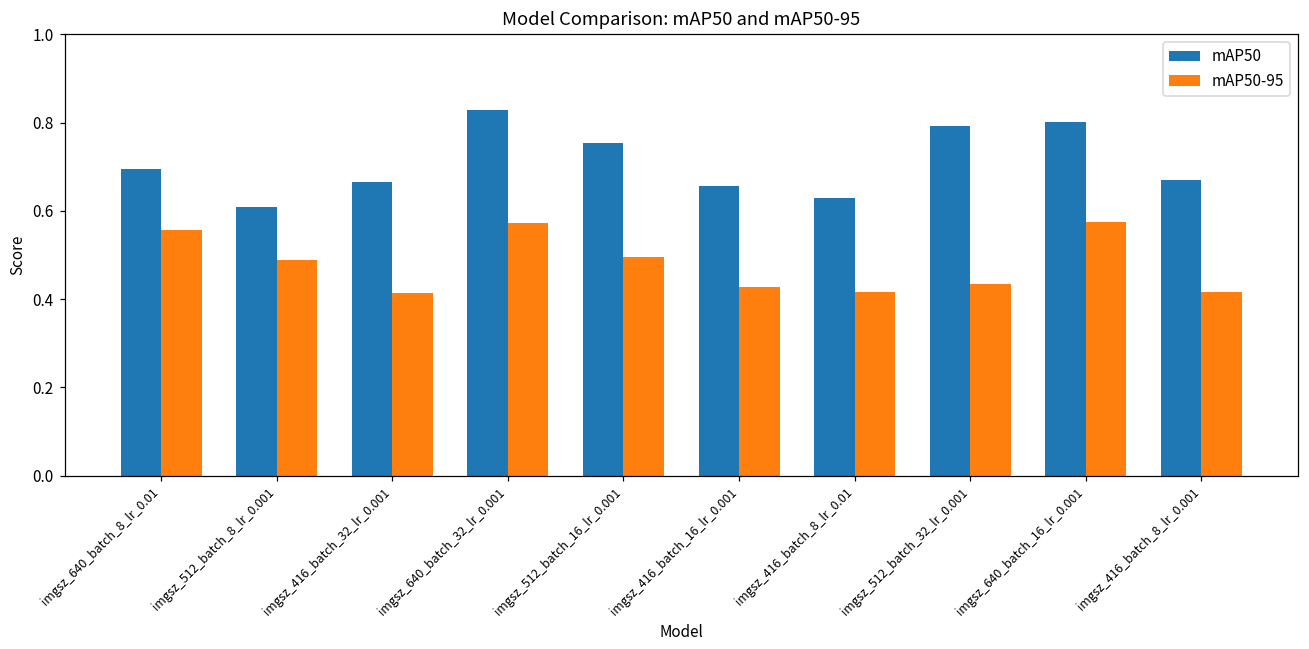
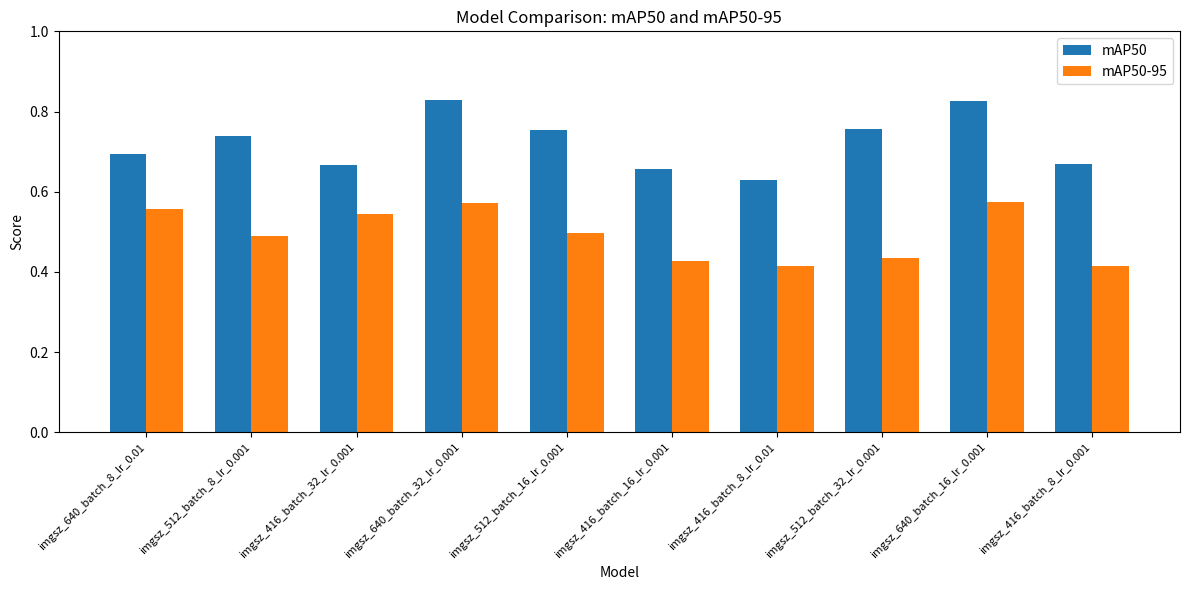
  {
    "mAP50": {
      "imgsz_640_batch_8_lr_0.01": 0.70,
-     "imgsz_512_batch_8_lr_0.001": 0.61,
+     "imgsz_512_batch_8_lr_0.001": 0.74,
      "imgsz_416_batch_32_lr_0.001": 0.67,
      "imgsz_640_batch_32_lr_0.001": 0.83,
      "imgsz_512_batch_16_lr_0.001": 0.75,
      "imgsz_416_batch_16_lr_0.001": 0.66,
      "imgsz_416_batch_8_lr_0.01": 0.63,
-     "imgsz_512_batch_32_lr_0.001": 0.79,
-     "imgsz_640_batch_16_lr_0.001": 0.80,
+     "imgsz_512_batch_32_lr_0.001": 0.76,
+     "imgsz_640_batch_16_lr_0.001": 0.83,
      "imgsz_416_batch_8_lr_0.001": 0.67
    },
    "mAP50-95": {
      "imgsz_640_batch_8_lr_0.01": 0.56,
      "imgsz_512_batch_8_lr_0.001": 0.49,
-     "imgsz_416_batch_32_lr_0.001": 0.41,
+     "imgsz_416_batch_32_lr_0.001": 0.54,
      "imgsz_640_batch_32_lr_0.001": 0.57,
      "imgsz_512_batch_16_lr_0.001": 0.50,
      "imgsz_416_batch_16_lr_0.001": 0.43,
      "imgsz_416_batch_8_lr_0.01": 0.42,
      "imgsz_512_batch_32_lr_0.001": 0.44,
      "imgsz_640_batch_16_lr_0.001": 0.58,
      "imgsz_416_batch_8_lr_0.001": 0.42
    }
  }
